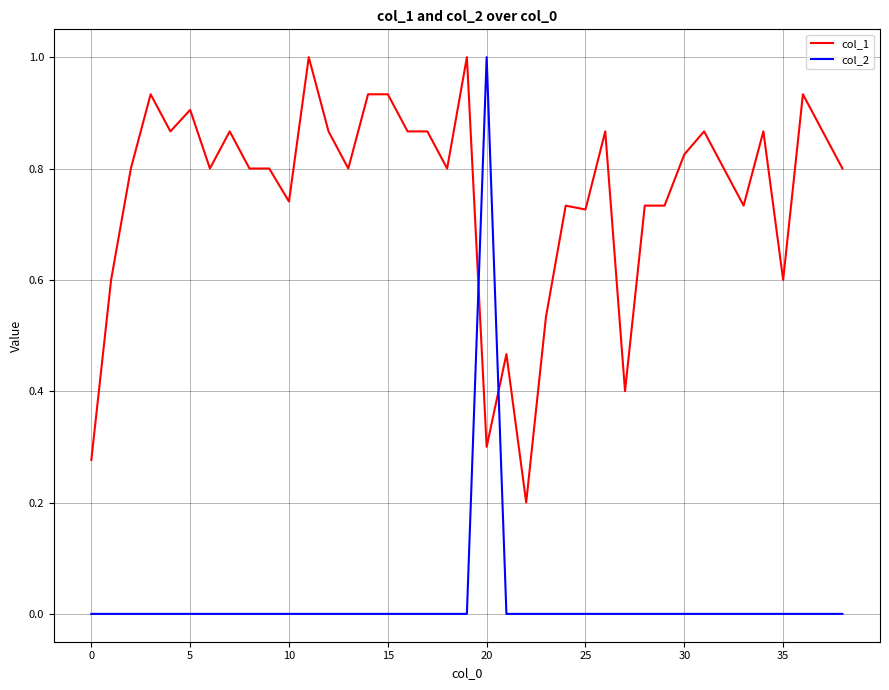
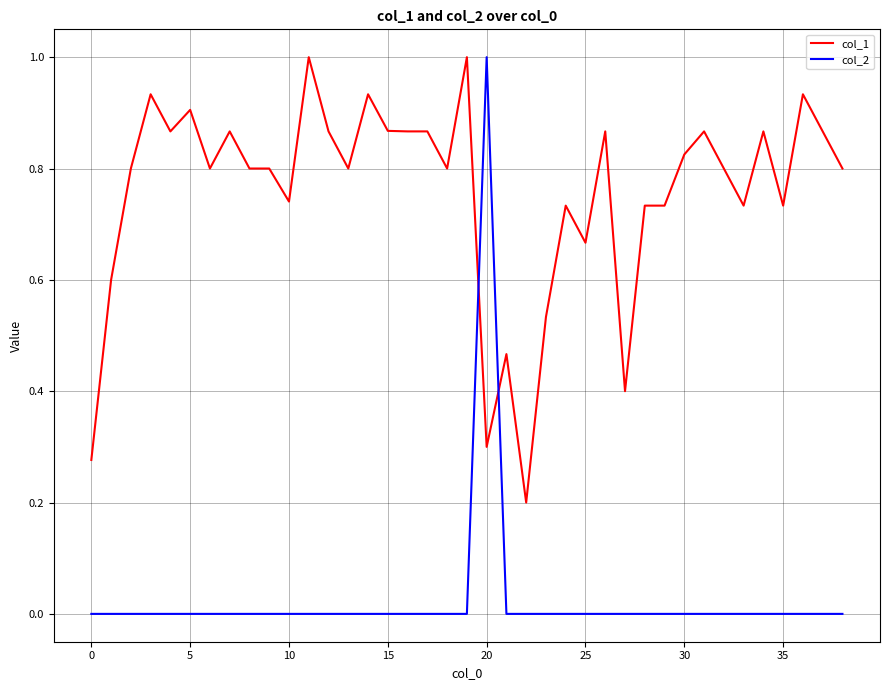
  {
    "col_1": {
      "0": 0.28,
      "5": 0.91,
      "10": 0.74,
-     "15": 0.93,
+     "15": 0.87,
      "20": 0.30,
-     "25": 0.73,
+     "25": 0.67,
      "30": 0.83,
-     "35": 0.60
+     "35": 0.73
    },
    "col_2": {
      "0": 0.00,
      "5": 0.00,
      "10": 0.00,
      "15": 0.00,
      "20": 1.00,
      "25": 0.00,
      "30": 0.00,
      "35": 0.00
    }
  }
